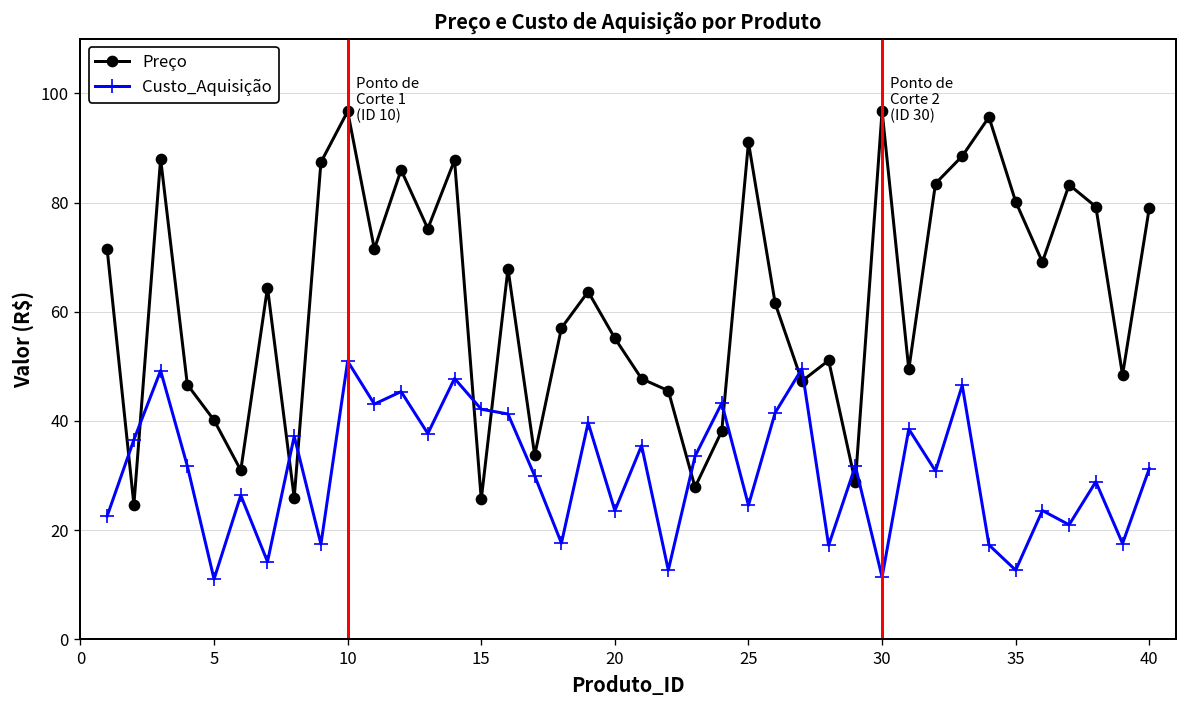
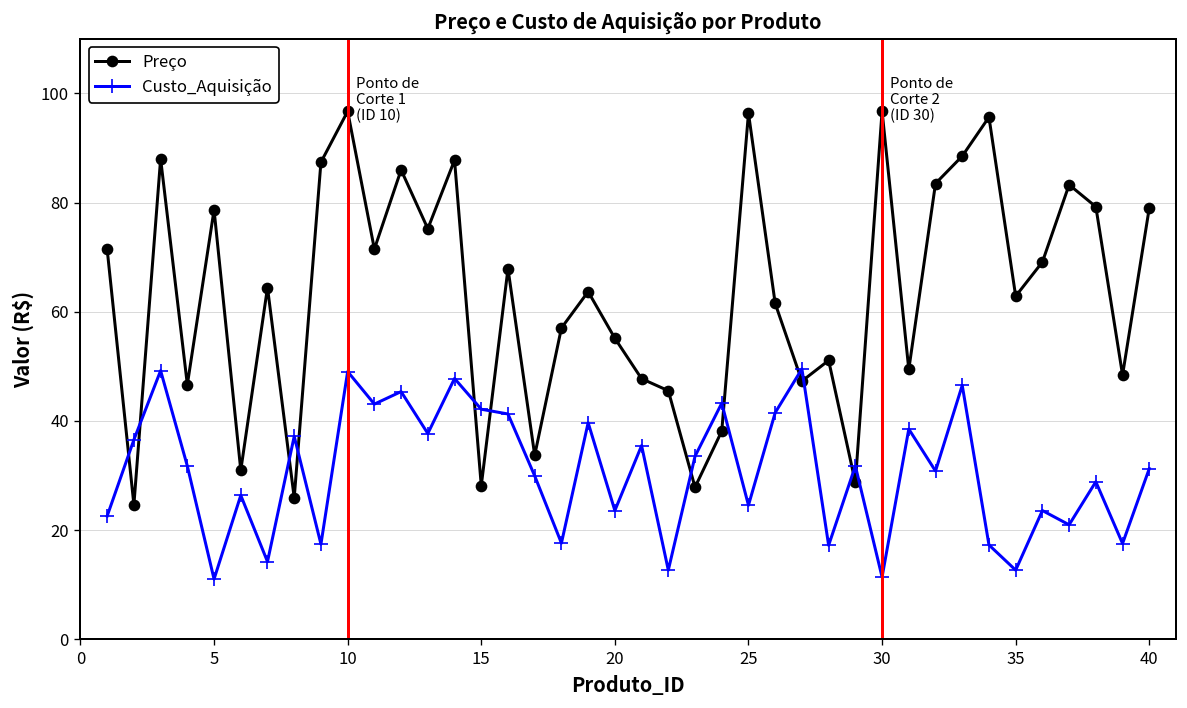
  {
    "Preço": {
-     "5": 40,
-     "15": 26,
+     "5": 79,
+     "15": 28,
      "20": 55,
-     "25": 91,
-     "35": 80,
+     "25": 96,
+     "35": 63,
      "40": 79
    },
    "Custo_Aquisição": {
      "5": 11,
-     "10": 51,
+     "10": 49,
      "15": 42,
      "20": 24,
      "25": 25,
      "30": 11,
      "35": 13,
      "40": 31
    }
  }
